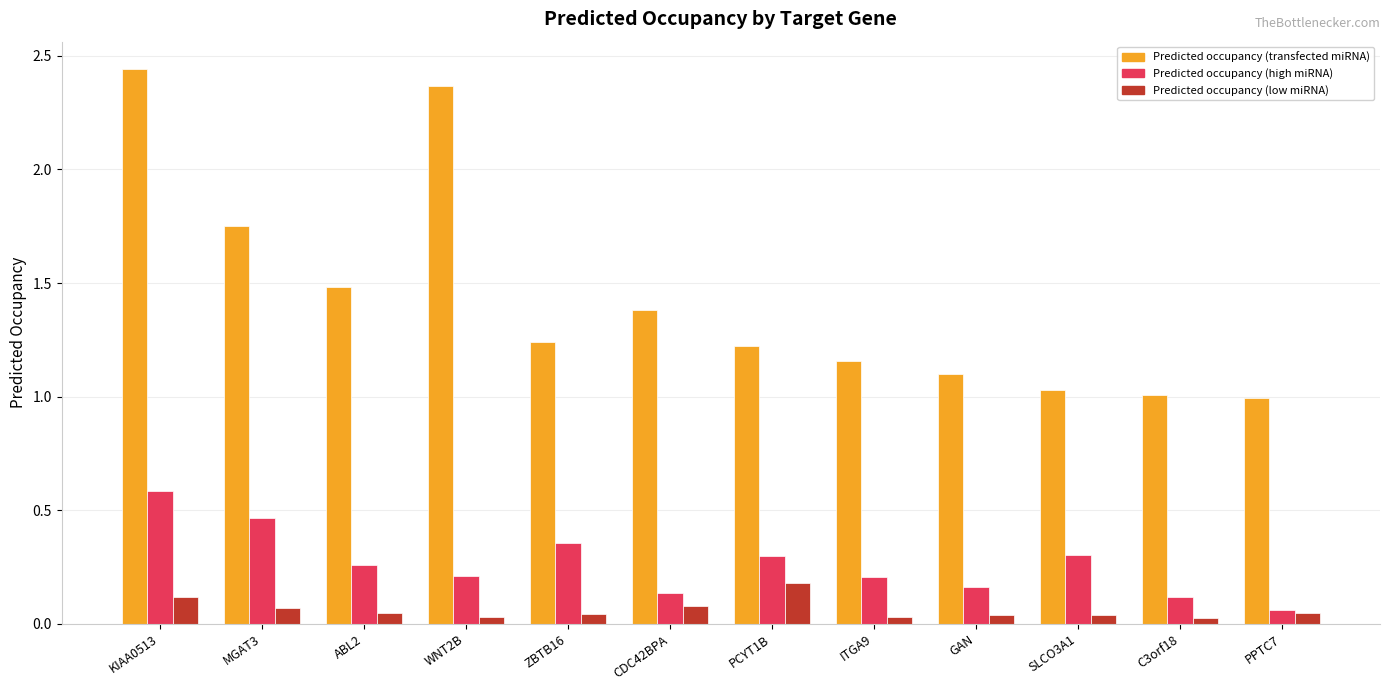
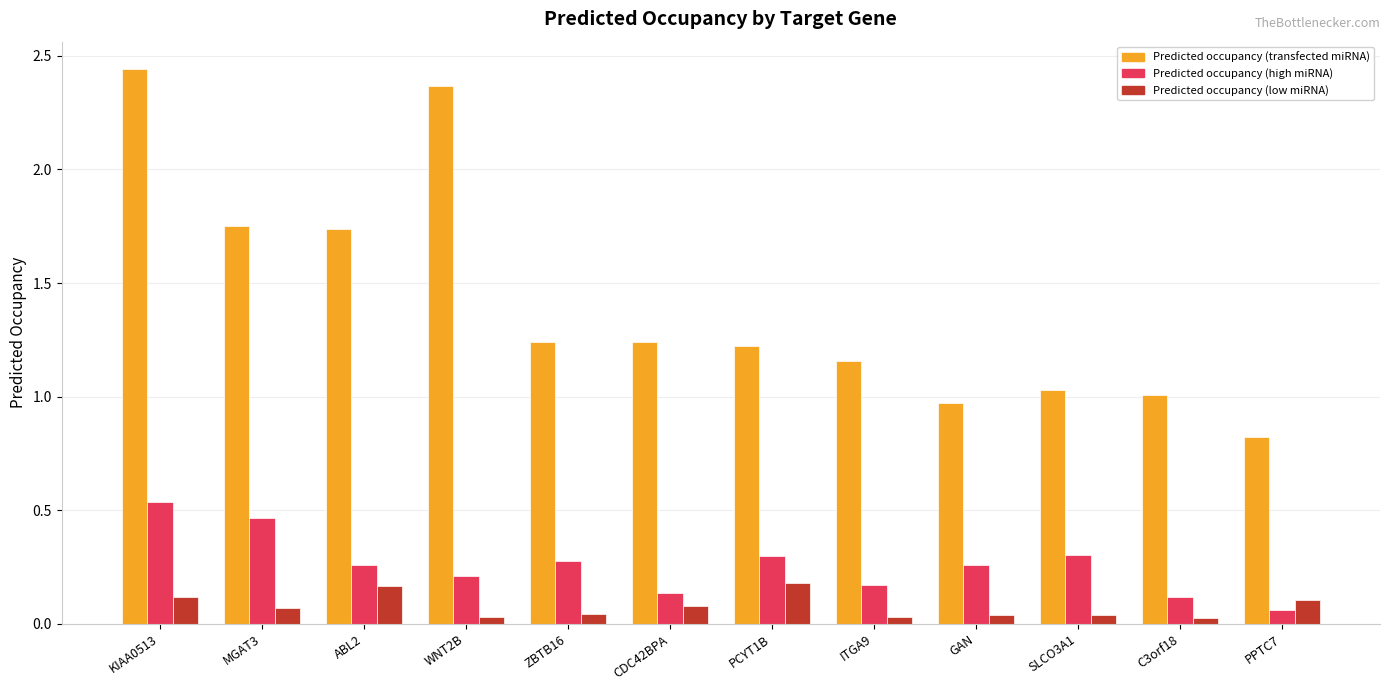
  {
    "Predicted occupancy (transfected miRNA)": {
      "KIAA0513": 2.44,
      "MGAT3": 1.75,
-     "ABL2": 1.48,
+     "ABL2": 1.74,
      "WNT2B": 2.37,
      "ZBTB16": 1.24,
-     "CDC42BPA": 1.38,
+     "CDC42BPA": 1.24,
      "PCYT1B": 1.22,
      "ITGA9": 1.16,
-     "GAN": 1.10,
+     "GAN": 0.97,
      "SLCO3A1": 1.03,
      "C3orf18": 1.01,
-     "PPTC7": 0.99
+     "PPTC7": 0.82
    },
    "Predicted occupancy (high miRNA)": {
-     "KIAA0513": 0.58,
+     "KIAA0513": 0.54,
      "MGAT3": 0.47,
      "ABL2": 0.26,
      "WNT2B": 0.21,
-     "ZBTB16": 0.36,
+     "ZBTB16": 0.28,
      "CDC42BPA": 0.14,
      "PCYT1B": 0.30,
-     "ITGA9": 0.21,
-     "GAN": 0.16,
+     "ITGA9": 0.17,
+     "GAN": 0.26,
      "SLCO3A1": 0.30,
      "C3orf18": 0.12,
      "PPTC7": 0.06
    },
    "Predicted occupancy (low miRNA)": {
      "KIAA0513": 0.12,
      "MGAT3": 0.07,
-     "ABL2": 0.05,
+     "ABL2": 0.17,
      "WNT2B": 0.03,
      "ZBTB16": 0.04,
      "CDC42BPA": 0.08,
      "PCYT1B": 0.18,
      "ITGA9": 0.03,
      "GAN": 0.04,
      "SLCO3A1": 0.04,
      "C3orf18": 0.03,
-     "PPTC7": 0.05
+     "PPTC7": 0.10
    }
  }
